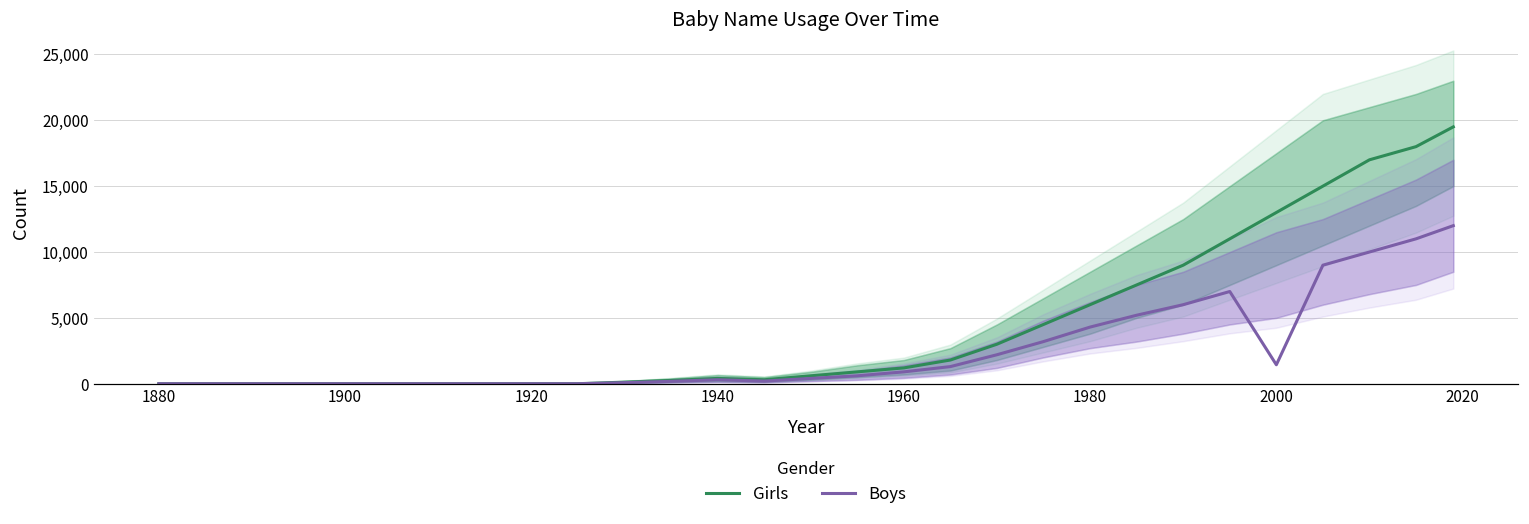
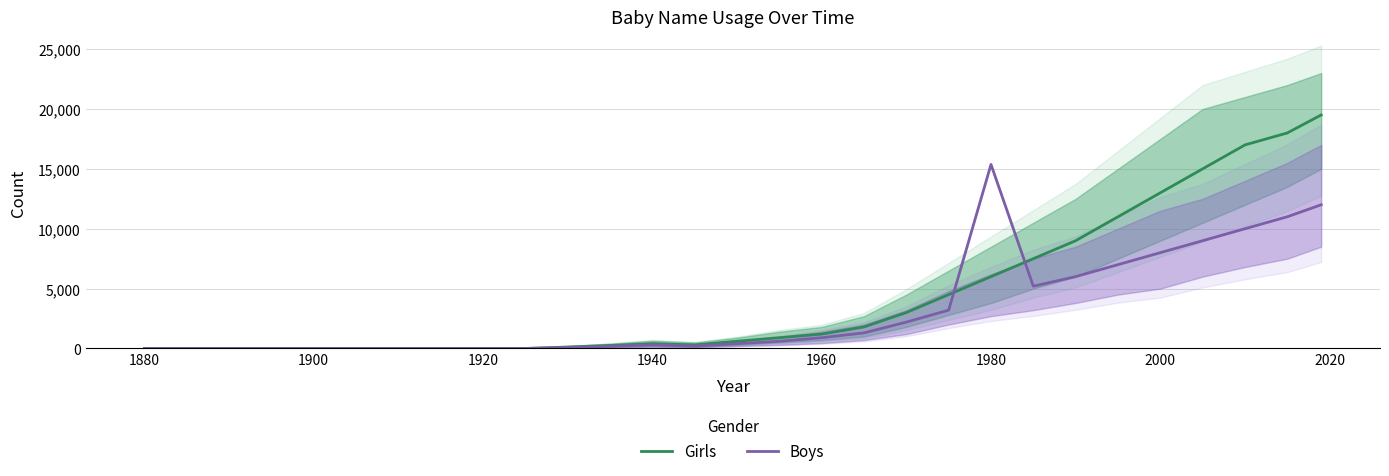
  {
    "Boys": {
      "1960": "900",
-     "1980": "4,300",
-     "2000": "1,400"
+     "1980": "15,400",
+     "2000": "8,000"
    }
  }
